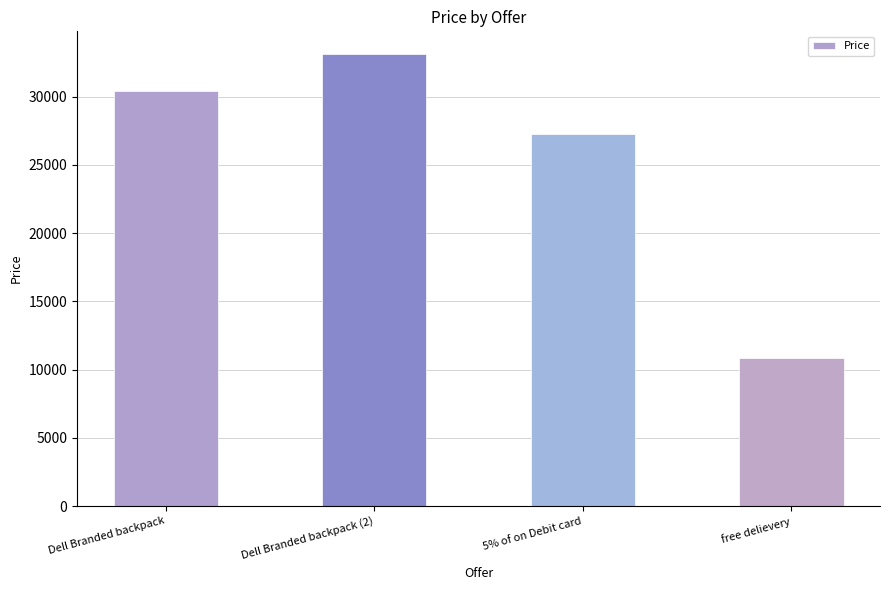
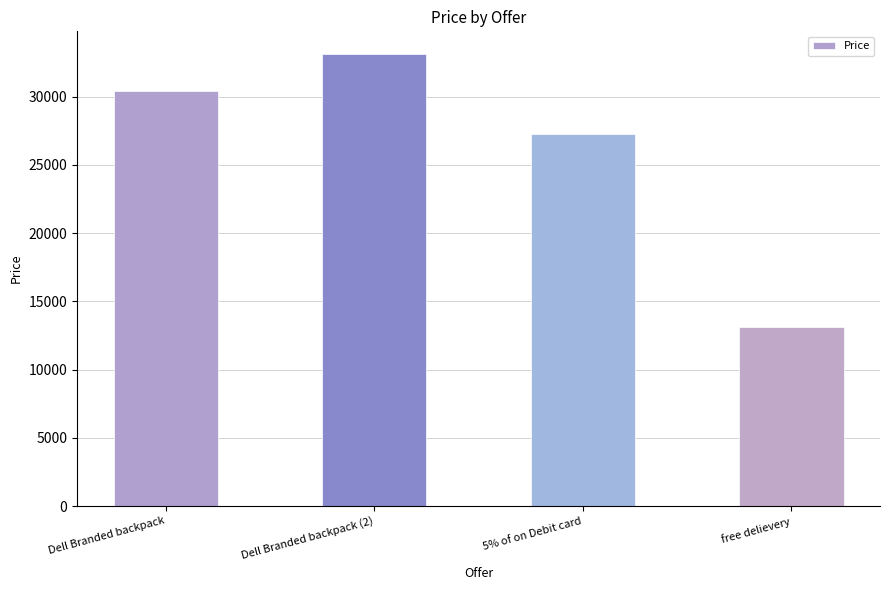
  {
    "Dell Branded backpack": 30400,
    "Dell Branded backpack (2)": 33100,
    "5% of on Debit card": 27300,
-   "free delievery": 10900
+   "free delievery": 13100
  }
